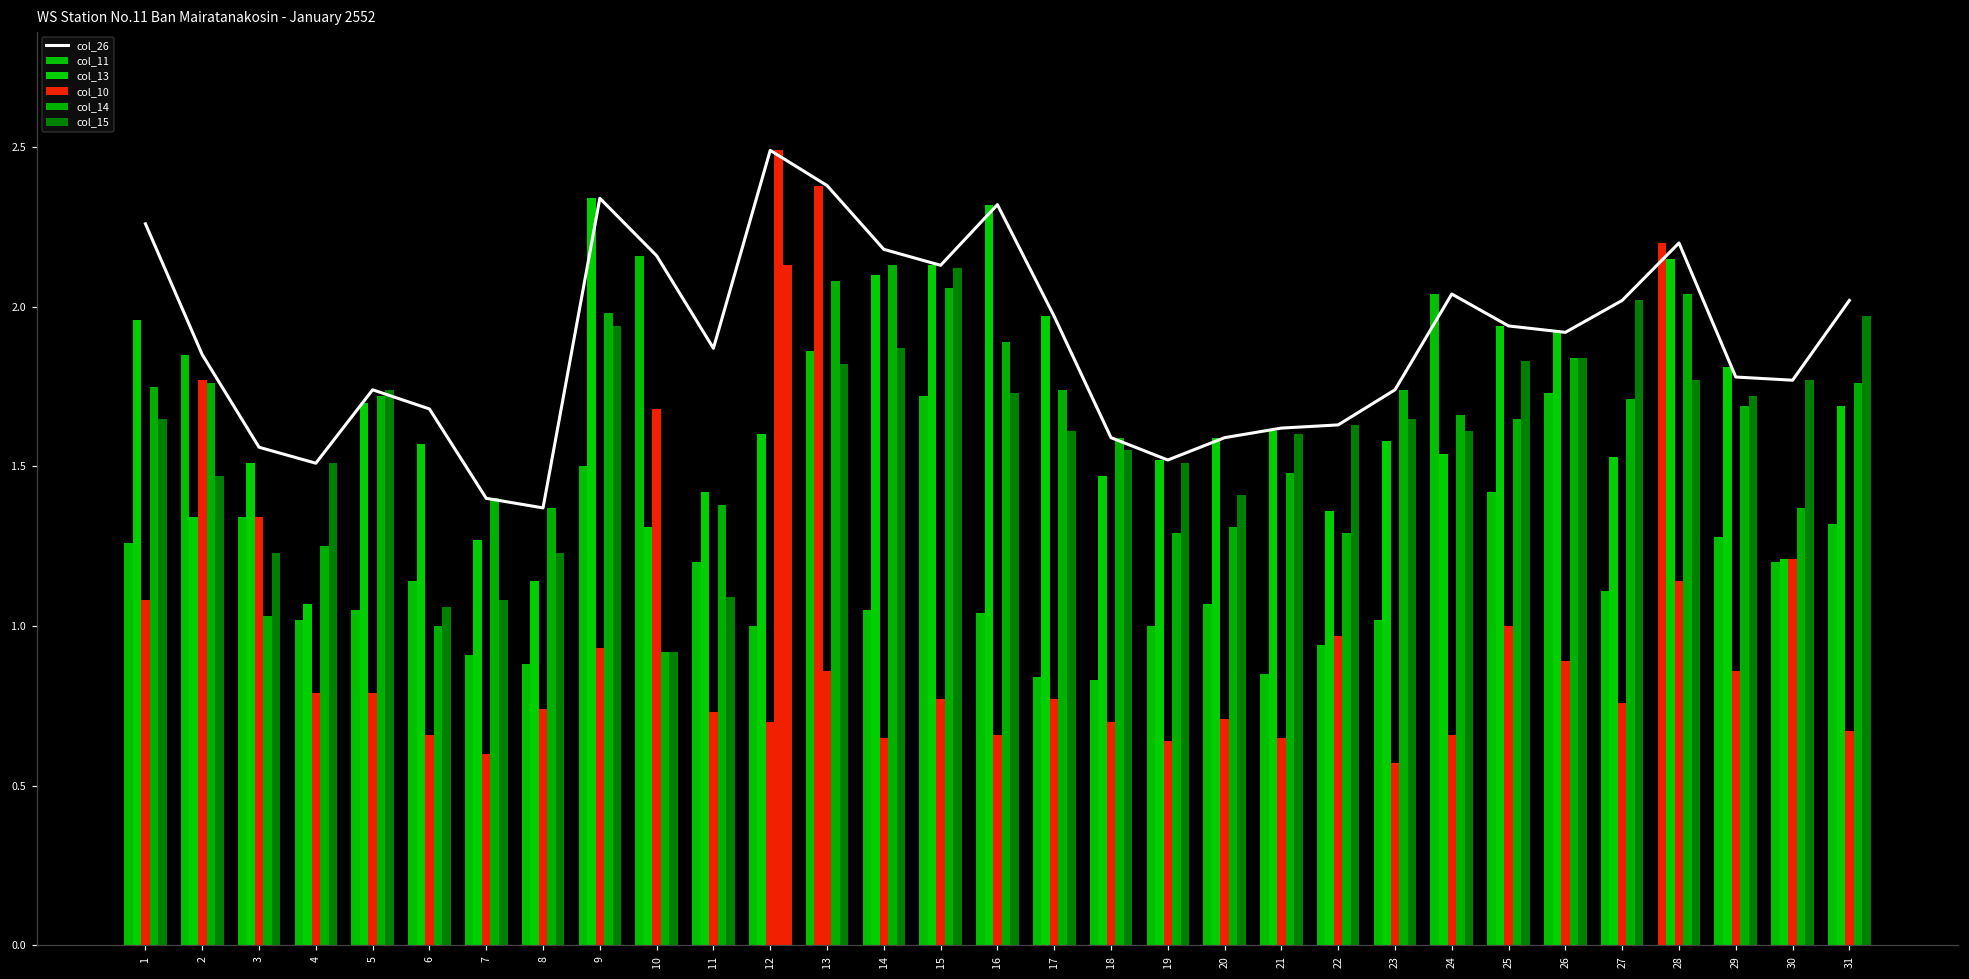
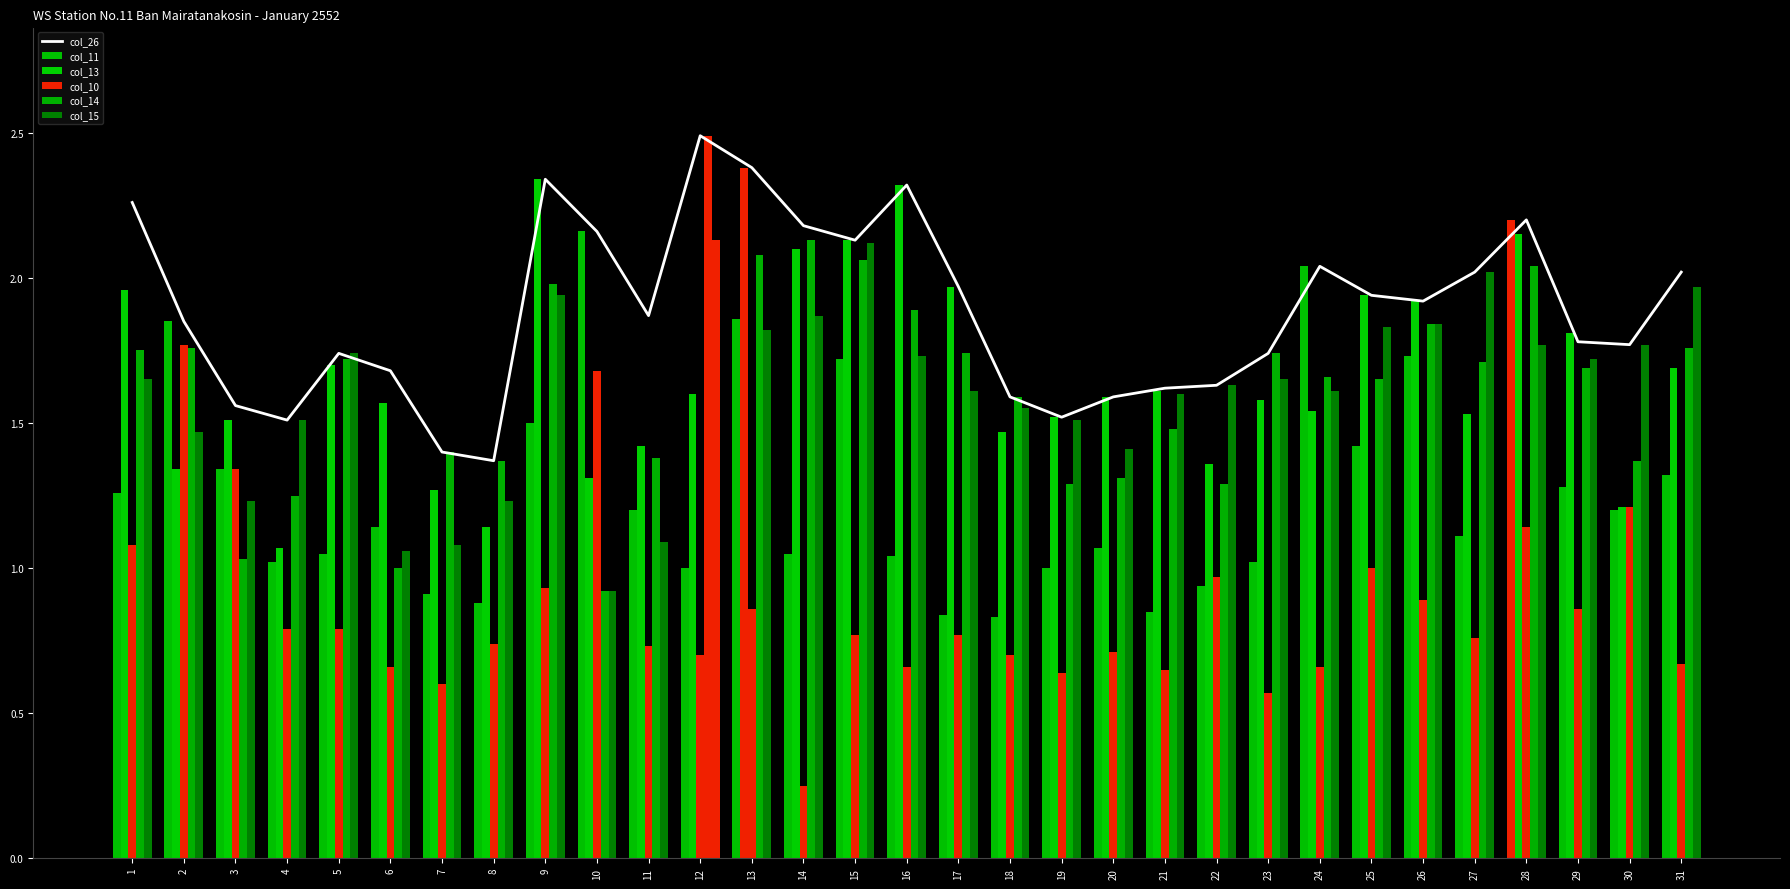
  {
    "col_26": {
      "1": 2.26,
      "2": 1.85,
      "3": 1.56,
      "4": 1.51,
      "5": 1.74,
      "6": 1.68,
      "7": 1.40,
      "8": 1.37,
      "9": 2.34,
      "10": 2.16,
      "11": 1.87,
      "12": 2.49,
      "13": 2.38,
      "14": 2.18,
      "15": 2.13,
      "16": 2.32,
      "17": 1.97,
      "18": 1.59,
      "19": 1.52,
      "20": 1.59,
      "21": 1.62,
      "22": 1.63,
      "23": 1.74,
      "24": 2.04,
      "25": 1.94,
      "26": 1.92,
      "27": 2.02,
      "28": 2.20,
      "29": 1.78,
      "30": 1.77,
      "31": 2.02
    },
    "col_10": {
      "1": 1.08,
      "2": 1.77,
      "3": 1.34,
      "4": 0.79,
      "5": 0.79,
      "6": 0.66,
      "7": 0.60,
      "8": 0.74,
      "9": 0.93,
      "10": 1.68,
      "11": 0.73,
      "12": 0.70,
      "13": 0.86,
-     "14": 0.65,
+     "14": 0.25,
      "15": 0.77,
      "16": 0.66,
      "17": 0.77,
      "18": 0.70,
      "19": 0.64,
      "20": 0.71,
      "21": 0.65,
      "22": 0.97,
      "23": 0.57,
      "24": 0.66,
      "25": 1.00,
      "26": 0.89,
      "27": 0.76,
      "28": 1.14,
      "29": 0.86,
      "30": 1.21,
      "31": 0.67
    }
  }
